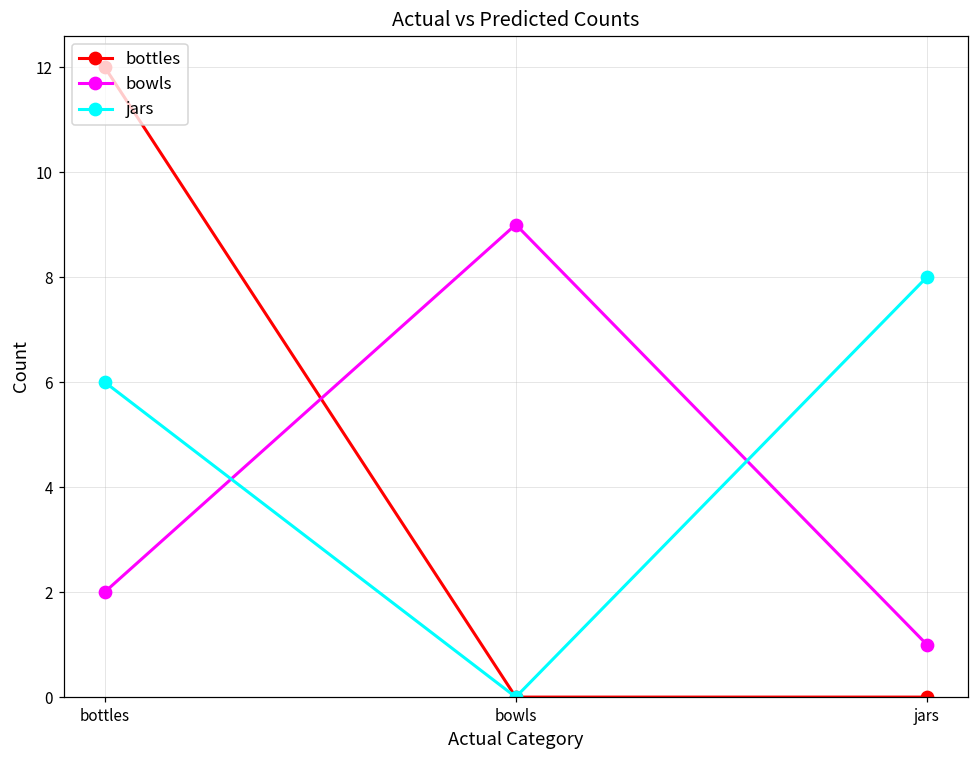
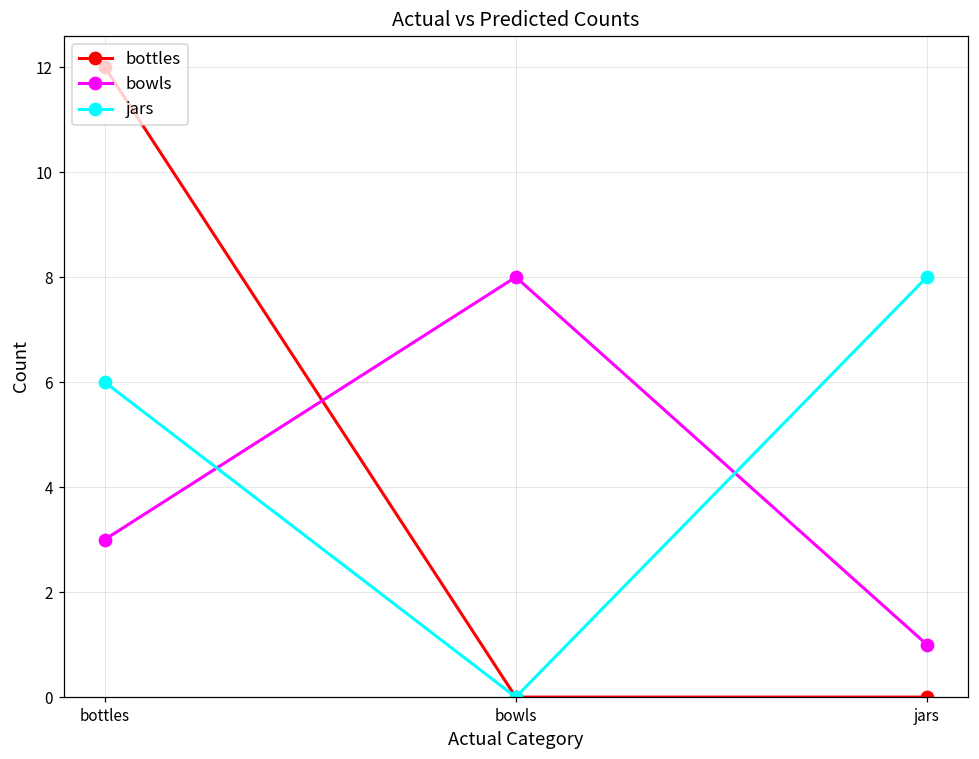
  {
    "bottles": {
      "jars": 0
    },
    "bowls": {
-     "bottles": 2,
-     "bowls": 9,
+     "bottles": 3,
+     "bowls": 8,
      "jars": 1
    },
    "jars": {
      "bottles": 6,
      "jars": 8
    }
  }
